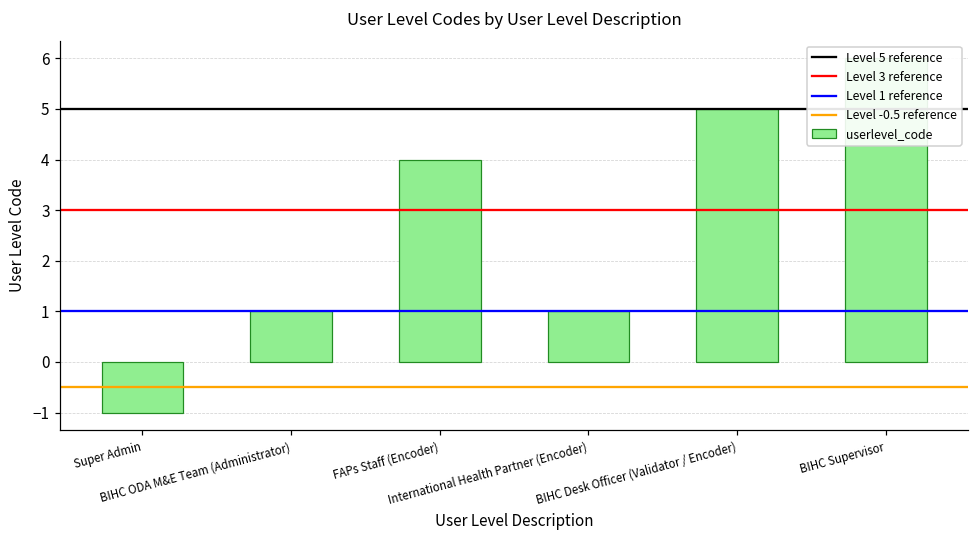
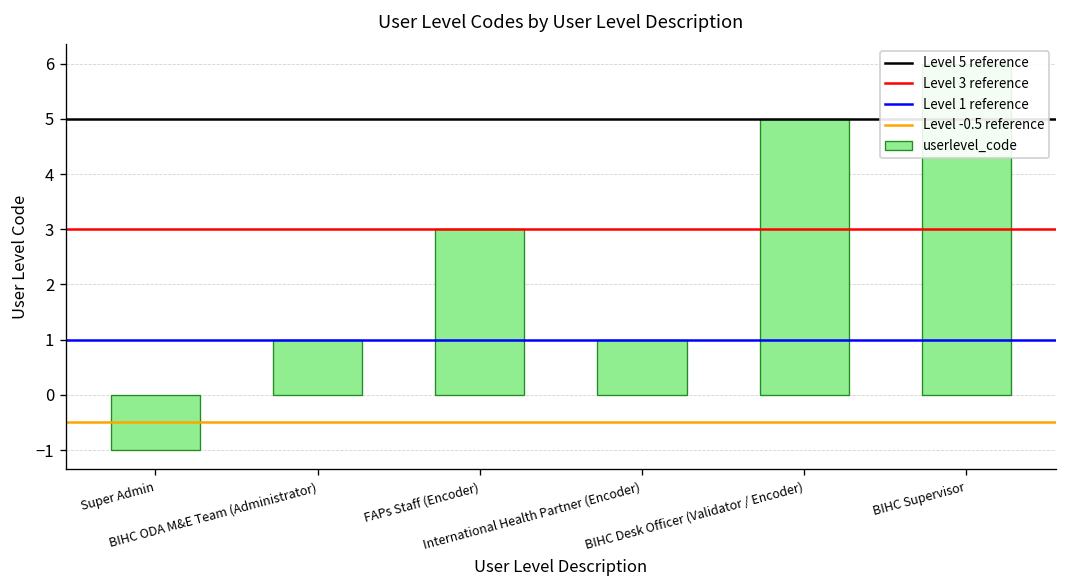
  {
    "Super Admin": -1,
    "BIHC ODA M&E Team (Administrator)": 1,
-   "FAPs Staff (Encoder)": 4,
+   "FAPs Staff (Encoder)": 3,
    "International Health Partner (Encoder)": 1,
    "BIHC Desk Officer (Validator / Encoder)": 5
  }
